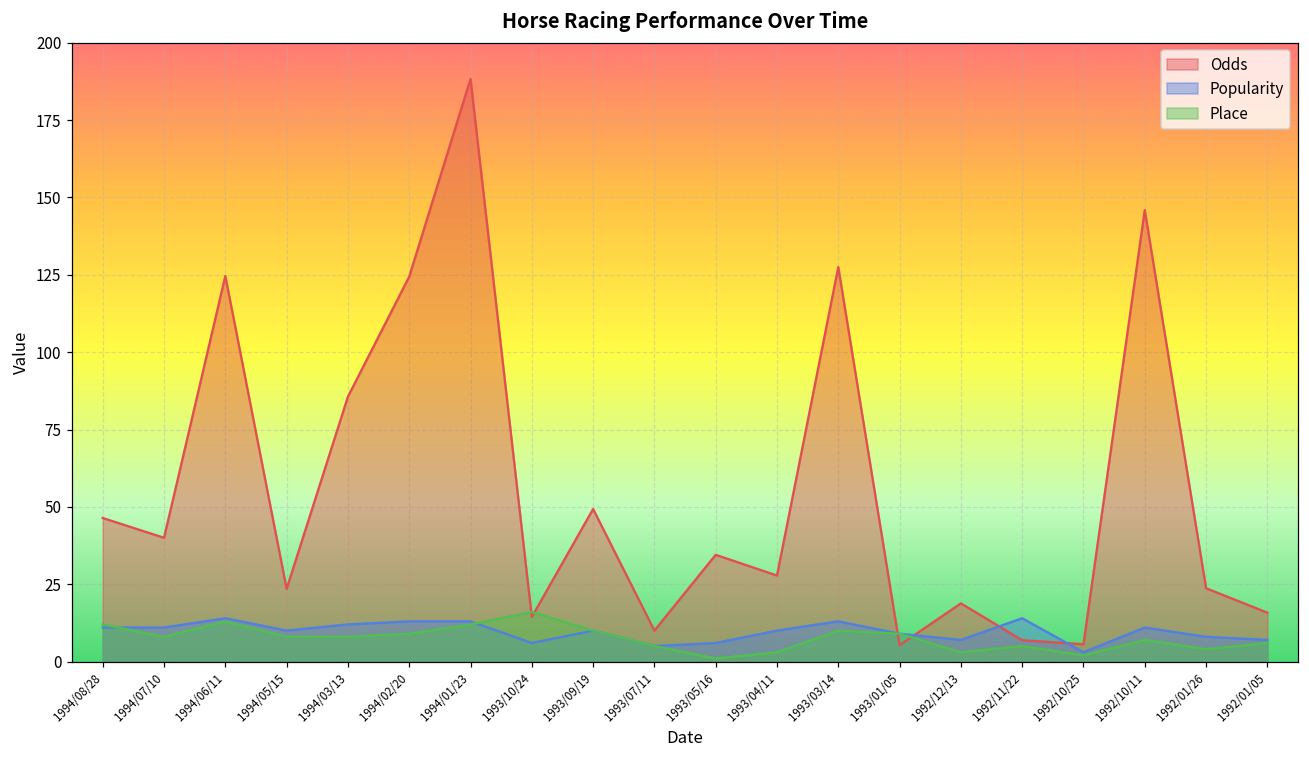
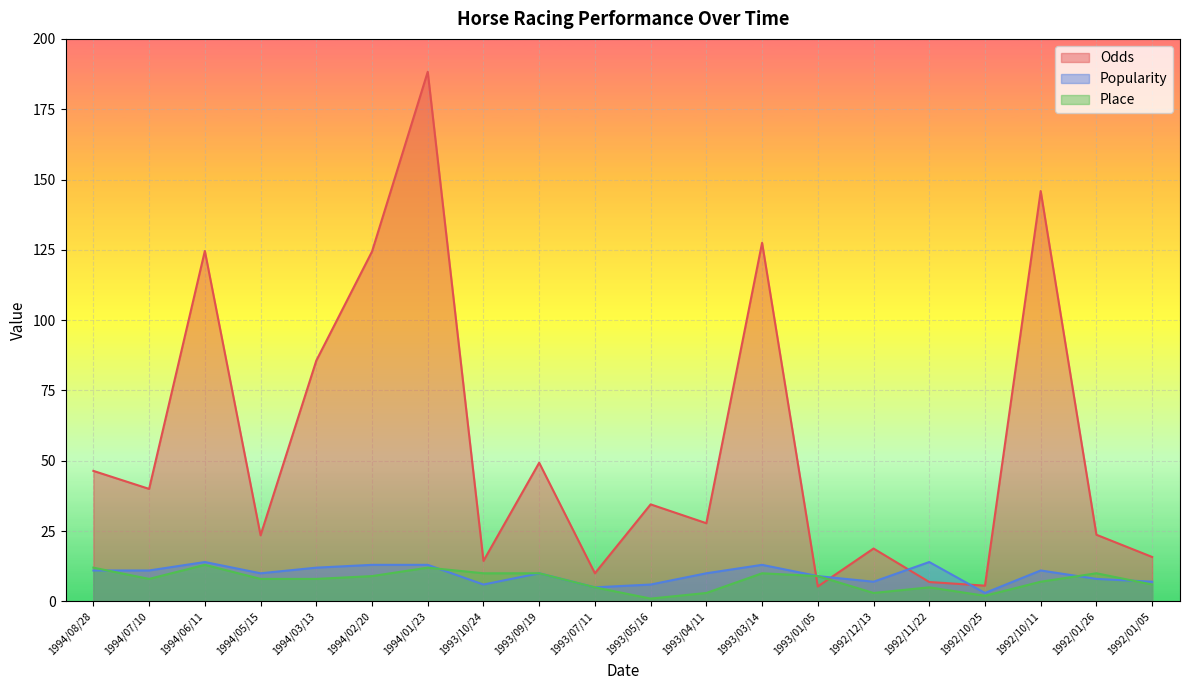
  {
    "Odds": {
      "1994/08/28": 46,
      "1994/07/10": 40,
      "1994/06/11": 125,
      "1994/05/15": 24,
      "1994/03/13": 86,
      "1994/02/20": 124,
      "1994/01/23": 188,
      "1993/10/24": 14,
      "1993/09/19": 49,
      "1993/07/11": 10,
      "1993/05/16": 35,
      "1993/04/11": 28,
      "1993/03/14": 128,
      "1993/01/05": 5,
      "1992/12/13": 19,
      "1992/11/22": 7,
      "1992/10/25": 6,
      "1992/10/11": 146,
      "1992/01/26": 24,
      "1992/01/05": 16
    },
    "Popularity": {
      "1994/08/28": 11,
      "1994/07/10": 11,
      "1994/06/11": 14,
      "1994/05/15": 10,
      "1994/03/13": 12,
      "1994/02/20": 13,
      "1994/01/23": 13,
      "1993/10/24": 6,
      "1993/05/16": 6,
      "1993/04/11": 10,
      "1993/03/14": 13,
      "1992/12/13": 7,
      "1992/11/22": 14,
      "1992/10/25": 3,
      "1992/10/11": 11,
      "1992/01/26": 8,
      "1992/01/05": 7
    },
    "Place": {
      "1994/08/28": 12,
      "1994/07/10": 8,
      "1994/06/11": 13,
      "1994/05/15": 8,
      "1994/03/13": 8,
      "1994/02/20": 9,
      "1994/01/23": 12,
-     "1993/10/24": 16,
+     "1993/10/24": 10,
      "1993/05/16": 1,
      "1993/04/11": 3,
      "1993/03/14": 10,
      "1992/12/13": 3,
      "1992/11/22": 5,
      "1992/10/25": 2,
      "1992/10/11": 7,
-     "1992/01/26": 4,
+     "1992/01/26": 10,
      "1992/01/05": 6
    }
  }
